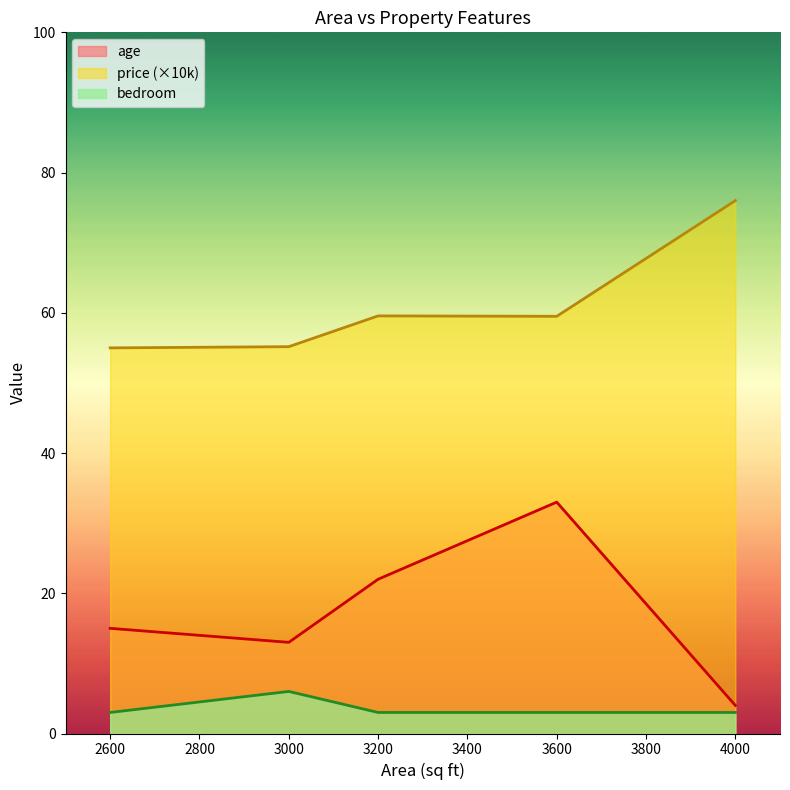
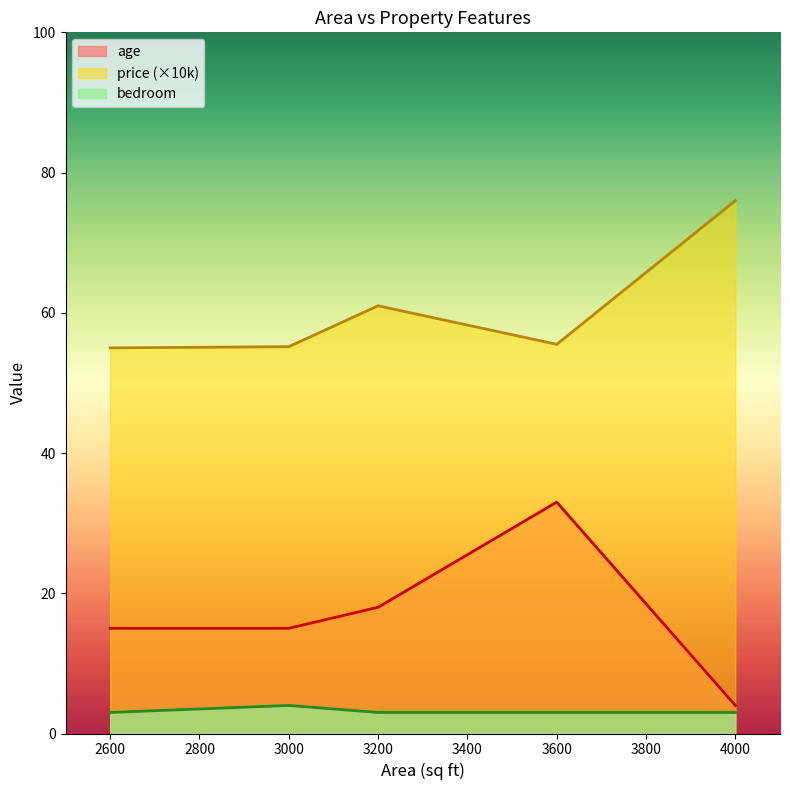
  {
    "age": {
      "2600": 15,
-     "3000": 13,
-     "3200": 22,
+     "3000": 15,
+     "3200": 18,
      "3600": 33,
      "4000": 4
    },
    "price (×10k)": {
      "2600": 55,
      "3000": 55,
-     "3200": 60,
-     "3600": 60,
+     "3200": 61,
+     "3600": 56,
      "4000": 76
    },
    "bedroom": {
      "2600": 3,
-     "3000": 6,
+     "3000": 4,
      "3200": 3,
      "3600": 3,
      "4000": 3
    }
  }
